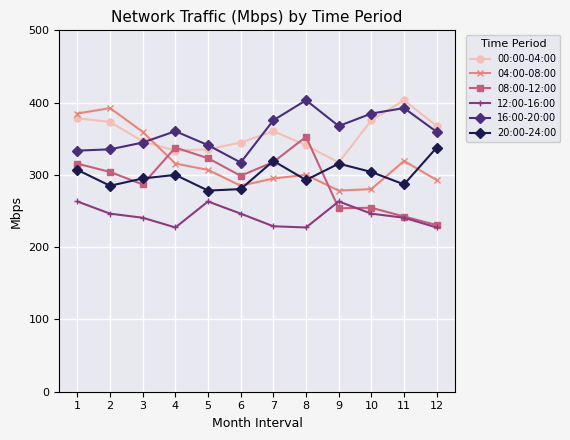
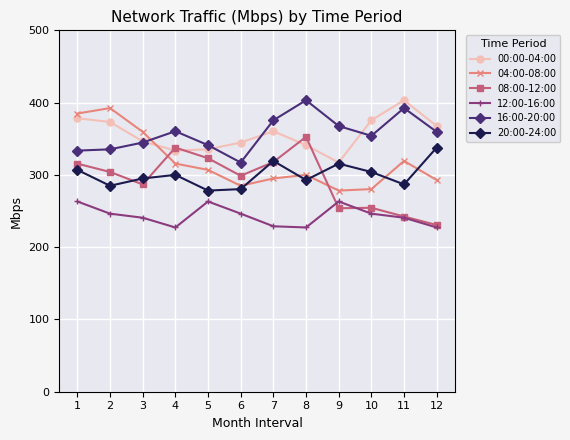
  {
    "00:00-04:00": {
      "1": 380,
      "2": 370,
      "4": 330,
      "5": 340,
      "6": 340,
      "7": 360,
      "8": 340,
      "10": 380,
      "11": 400,
      "12": 370
    },
    "12:00-16:00": {
      "1": 260,
      "2": 250,
      "3": 240,
      "4": 230,
      "5": 260,
      "6": 250,
      "7": 230,
      "8": 230,
      "9": 260,
      "10": 250
    },
    "16:00-20:00": {
      "1": 330,
      "2": 340,
      "4": 360,
      "5": 340,
      "6": 320,
      "7": 380,
      "8": 400,
      "9": 370,
-     "10": 380,
+     "10": 350,
      "11": 390,
      "12": 360
    },
    "20:00-24:00": {
      "1": 310,
      "2": 280,
      "3": 300,
      "4": 300,
      "5": 280,
      "6": 280,
      "8": 290,
      "10": 300,
      "11": 290,
      "12": 340
    }
  }
